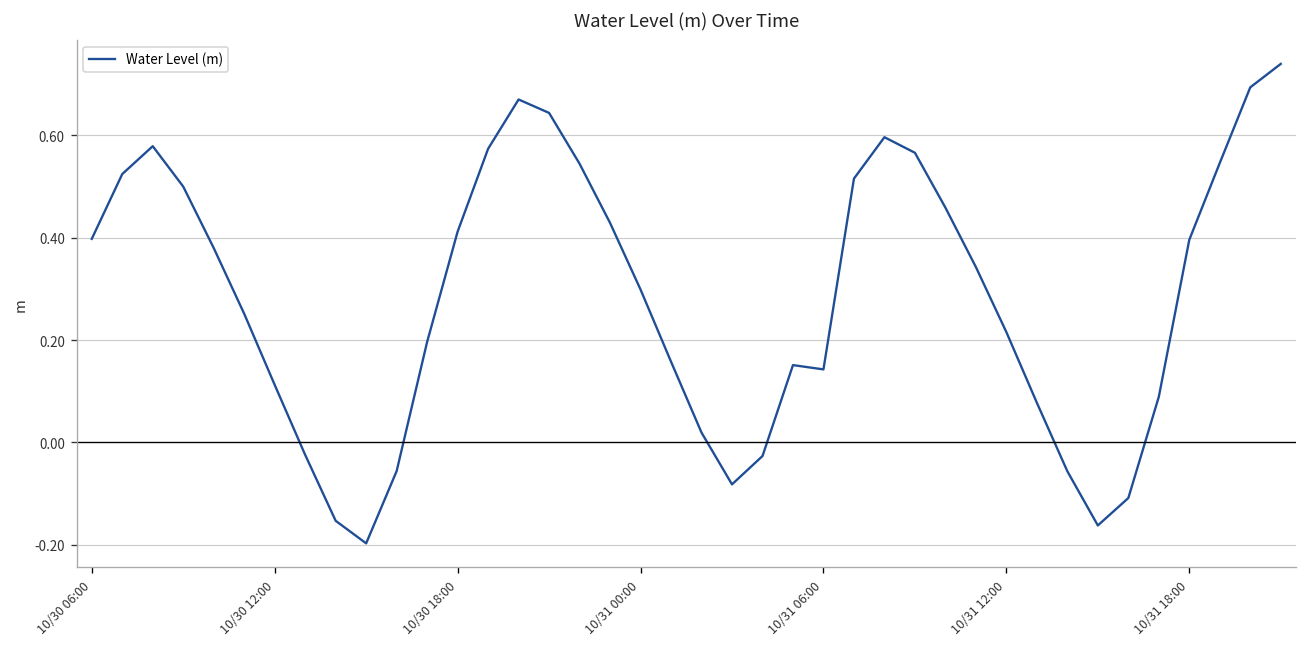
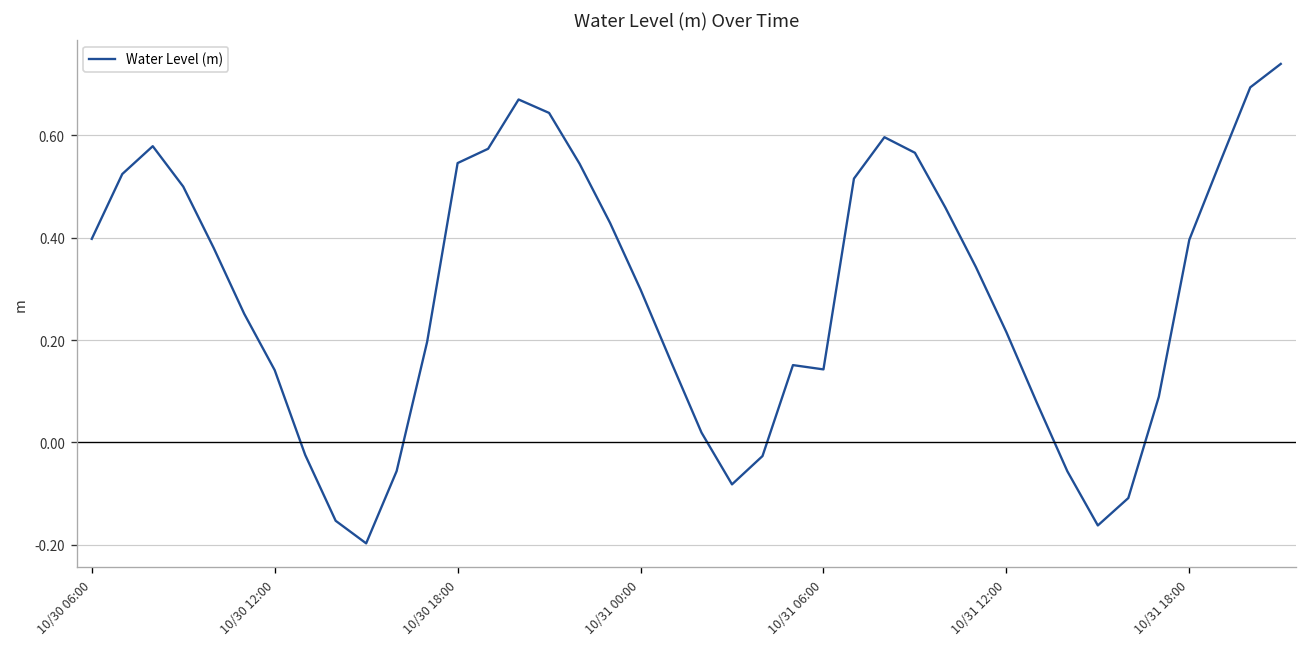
  {
    "10/30 06:00": 0.40,
-   "10/30 12:00": 0.11,
-   "10/30 18:00": 0.41,
+   "10/30 12:00": 0.14,
+   "10/30 18:00": 0.55,
    "10/31 00:00": 0.30,
    "10/31 06:00": 0.14,
    "10/31 12:00": 0.22,
    "10/31 18:00": 0.40
  }
